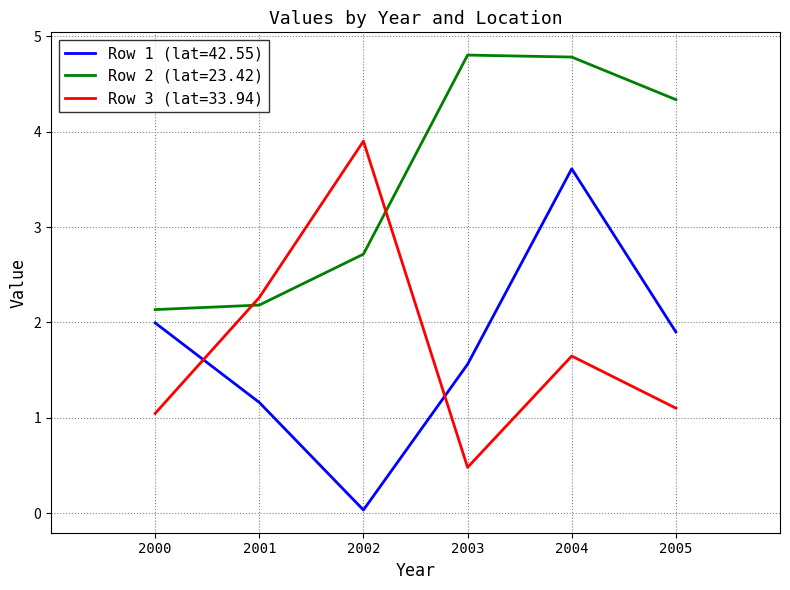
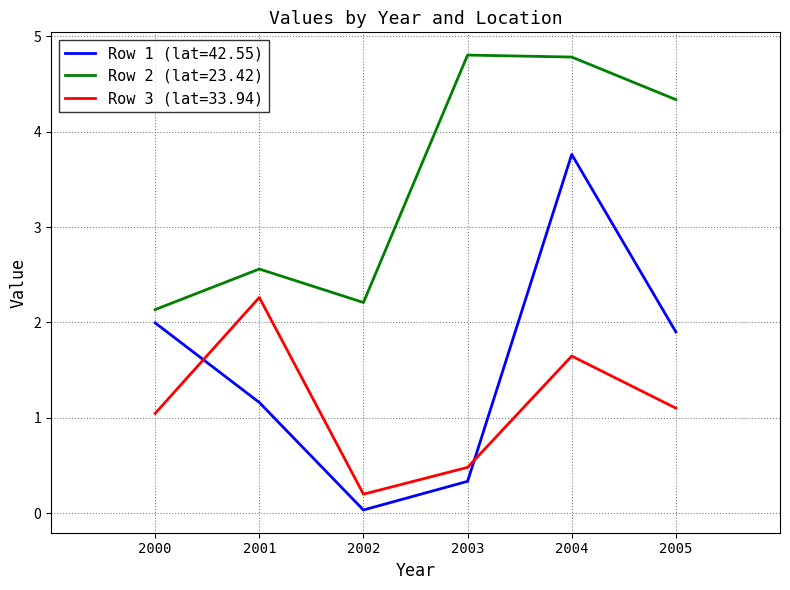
  {
    "Row 1 (lat=42.55)": {
      "2000": 2.0,
      "2001": 1.2,
      "2002": 0.0,
-     "2003": 1.6,
-     "2004": 3.6,
+     "2003": 0.3,
+     "2004": 3.8,
      "2005": 1.9
    },
    "Row 2 (lat=23.42)": {
      "2000": 2.1,
-     "2001": 2.2,
-     "2002": 2.7,
+     "2001": 2.6,
+     "2002": 2.2,
      "2003": 4.8,
      "2004": 4.8,
      "2005": 4.3
    },
    "Row 3 (lat=33.94)": {
      "2000": 1.0,
      "2001": 2.3,
-     "2002": 3.9,
+     "2002": 0.2,
      "2003": 0.5,
      "2004": 1.6,
      "2005": 1.1
    }
  }
